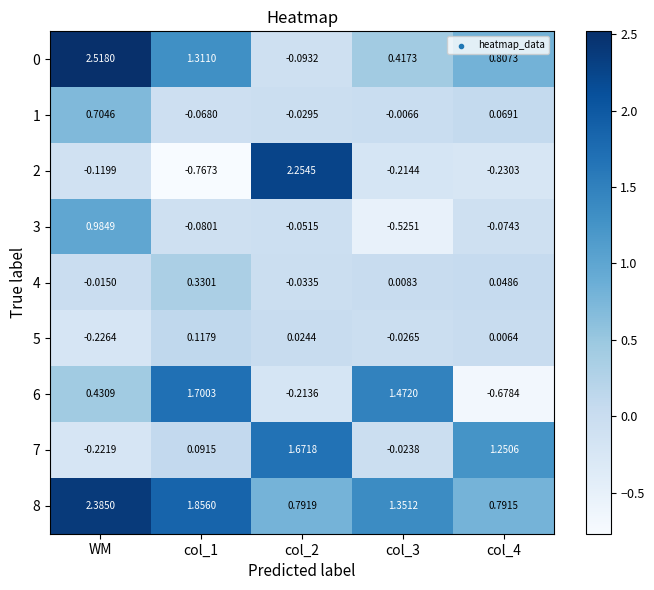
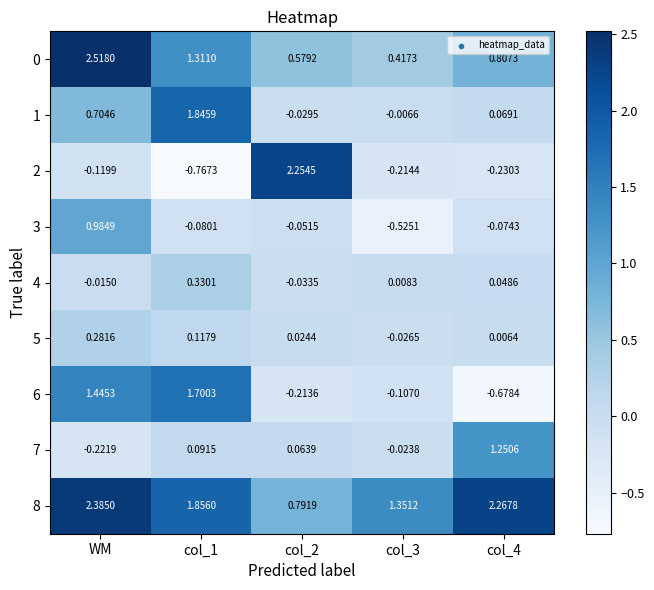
  {
    "0": {
      "WM": 2.5180,
      "col_1": 1.3110,
-     "col_2": -0.0932,
+     "col_2": 0.5792,
      "col_3": 0.4173,
      "col_4": 0.8073
    },
    "1": {
      "WM": 0.7046,
-     "col_1": -0.0680,
+     "col_1": 1.8459,
      "col_2": -0.0295,
      "col_3": -0.0066,
      "col_4": 0.0691
    },
    "2": {
      "WM": -0.1199,
      "col_1": -0.7673,
      "col_2": 2.2545,
      "col_3": -0.2144,
      "col_4": -0.2303
    },
    "3": {
      "WM": 0.9849,
      "col_1": -0.0801,
      "col_2": -0.0515,
      "col_3": -0.5251,
      "col_4": -0.0743
    },
    "4": {
      "WM": -0.0150,
      "col_1": 0.3301,
      "col_2": -0.0335,
      "col_3": 0.0083,
      "col_4": 0.0486
    },
    "5": {
-     "WM": -0.2264,
+     "WM": 0.2816,
      "col_1": 0.1179,
      "col_2": 0.0244,
      "col_3": -0.0265,
      "col_4": 0.0064
    },
    "6": {
-     "WM": 0.4309,
+     "WM": 1.4453,
      "col_1": 1.7003,
      "col_2": -0.2136,
-     "col_3": 1.4720,
+     "col_3": -0.1070,
      "col_4": -0.6784
    },
    "7": {
      "WM": -0.2219,
      "col_1": 0.0915,
-     "col_2": 1.6718,
+     "col_2": 0.0639,
      "col_3": -0.0238,
      "col_4": 1.2506
    },
    "8": {
      "WM": 2.3850,
      "col_1": 1.8560,
      "col_2": 0.7919,
      "col_3": 1.3512,
-     "col_4": 0.7915
+     "col_4": 2.2678
    }
  }
